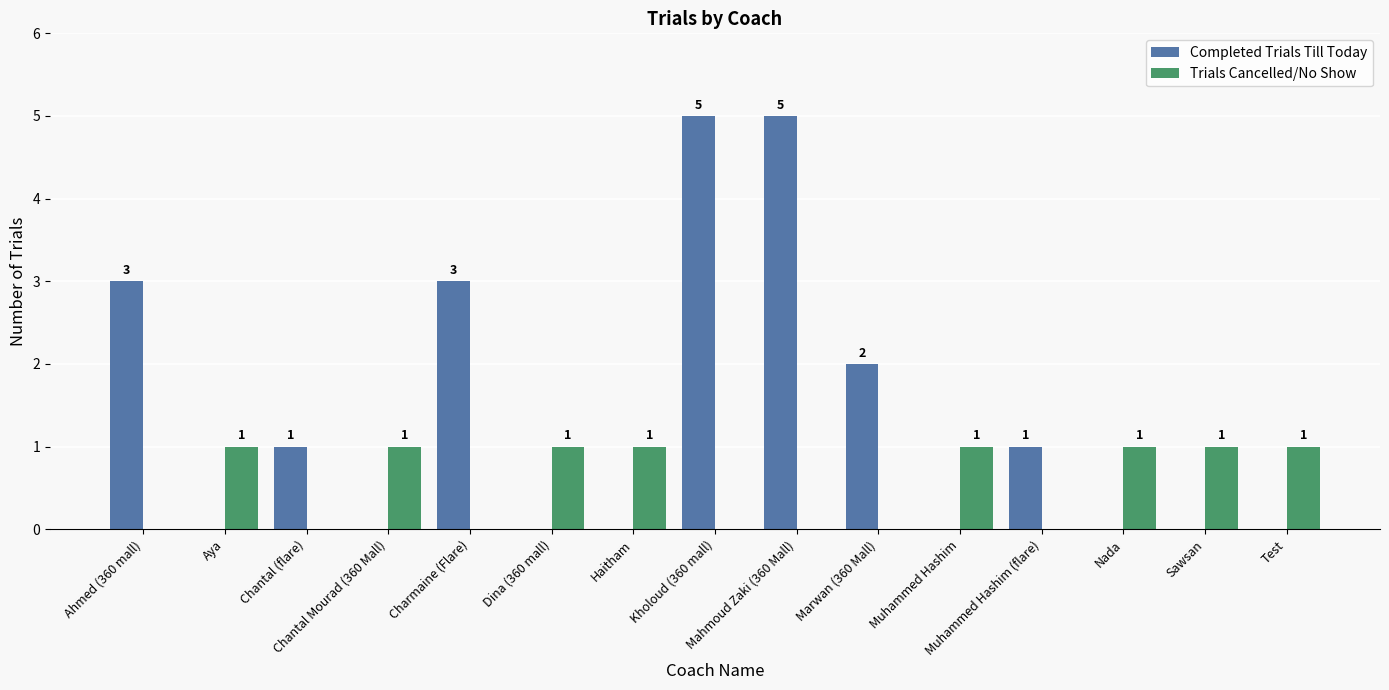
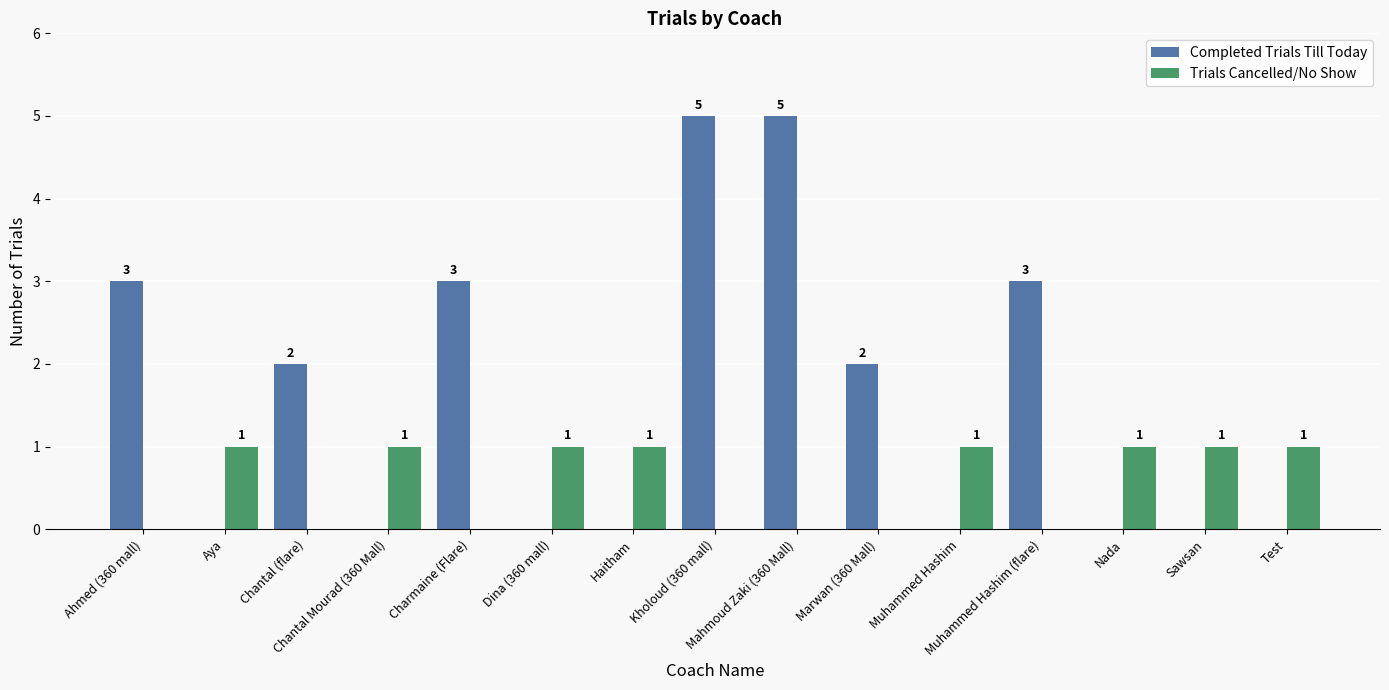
  {
    "Completed Trials Till Today": {
      "Ahmed (360 mall)": 3,
-     "Chantal (flare)": 1,
+     "Chantal (flare)": 2,
      "Charmaine (Flare)": 3,
      "Kholoud (360 mall)": 5,
      "Mahmoud Zaki (360 Mall)": 5,
      "Marwan (360 Mall)": 2,
-     "Muhammed Hashim (flare)": 1
+     "Muhammed Hashim (flare)": 3
    },
    "Trials Cancelled/No Show": {
      "Aya": 1,
      "Chantal Mourad (360 Mall)": 1,
      "Dina (360 mall)": 1,
      "Haitham": 1,
      "Muhammed Hashim": 1,
      "Nada": 1,
      "Sawsan": 1,
      "Test": 1
    }
  }
